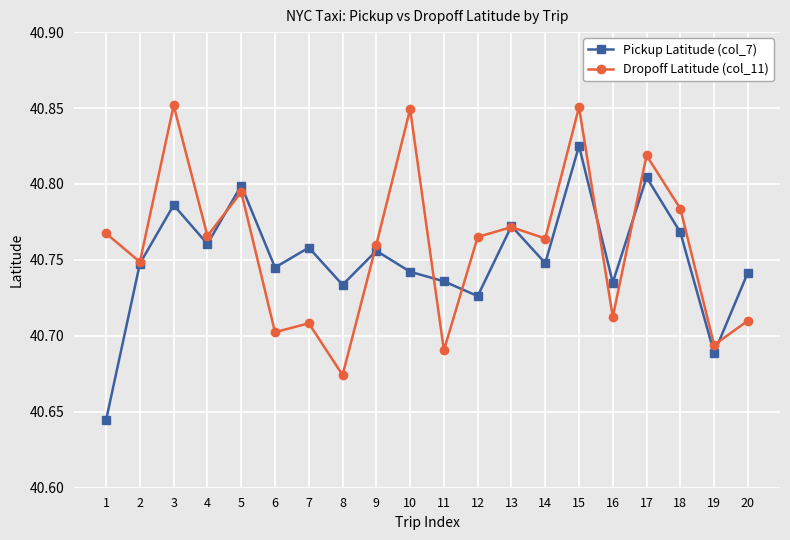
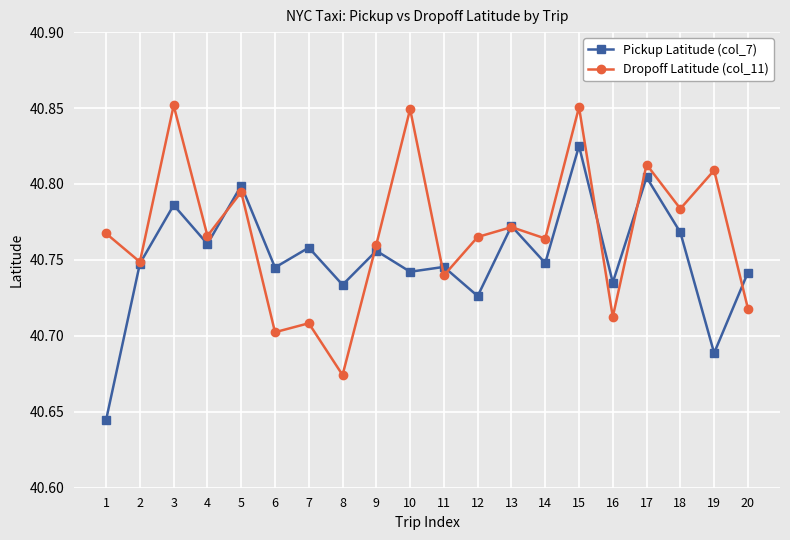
  {
    "Pickup Latitude (col_7)": {
      "1": 40.645,
      "3": 40.786,
      "4": 40.761,
      "5": 40.799,
      "6": 40.745,
      "7": 40.758,
      "8": 40.734,
      "9": 40.756,
      "10": 40.742,
-     "11": 40.736,
+     "11": 40.745,
      "12": 40.726,
      "14": 40.748,
      "15": 40.825,
      "16": 40.735,
      "17": 40.804,
      "18": 40.768,
      "19": 40.689,
      "20": 40.742
    },
    "Dropoff Latitude (col_11)": {
      "1": 40.767,
      "3": 40.852,
      "4": 40.766,
      "5": 40.795,
      "6": 40.702,
      "7": 40.708,
      "8": 40.674,
      "9": 40.760,
      "10": 40.849,
-     "11": 40.691,
+     "11": 40.740,
      "12": 40.765,
      "14": 40.764,
      "15": 40.851,
      "16": 40.713,
-     "17": 40.819,
+     "17": 40.813,
      "18": 40.784,
-     "19": 40.694,
-     "20": 40.710
+     "19": 40.809,
+     "20": 40.718
    }
  }
